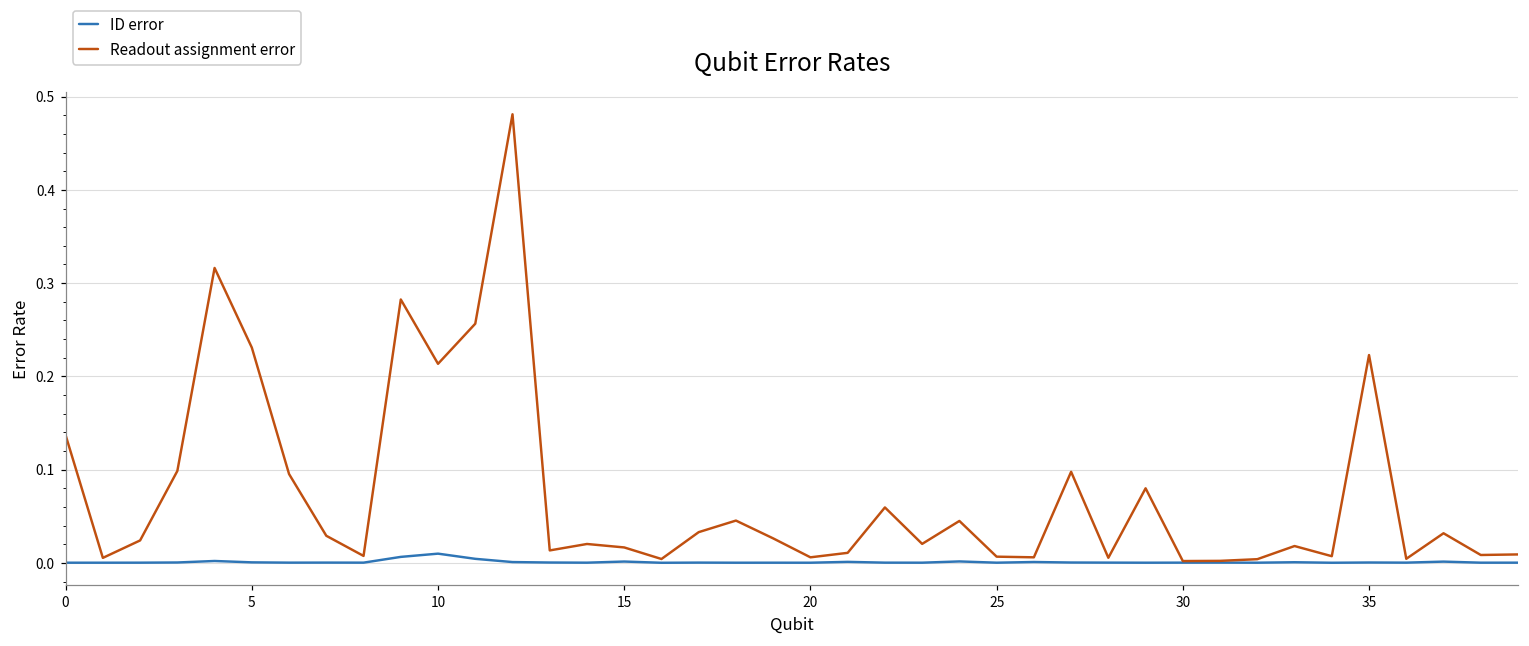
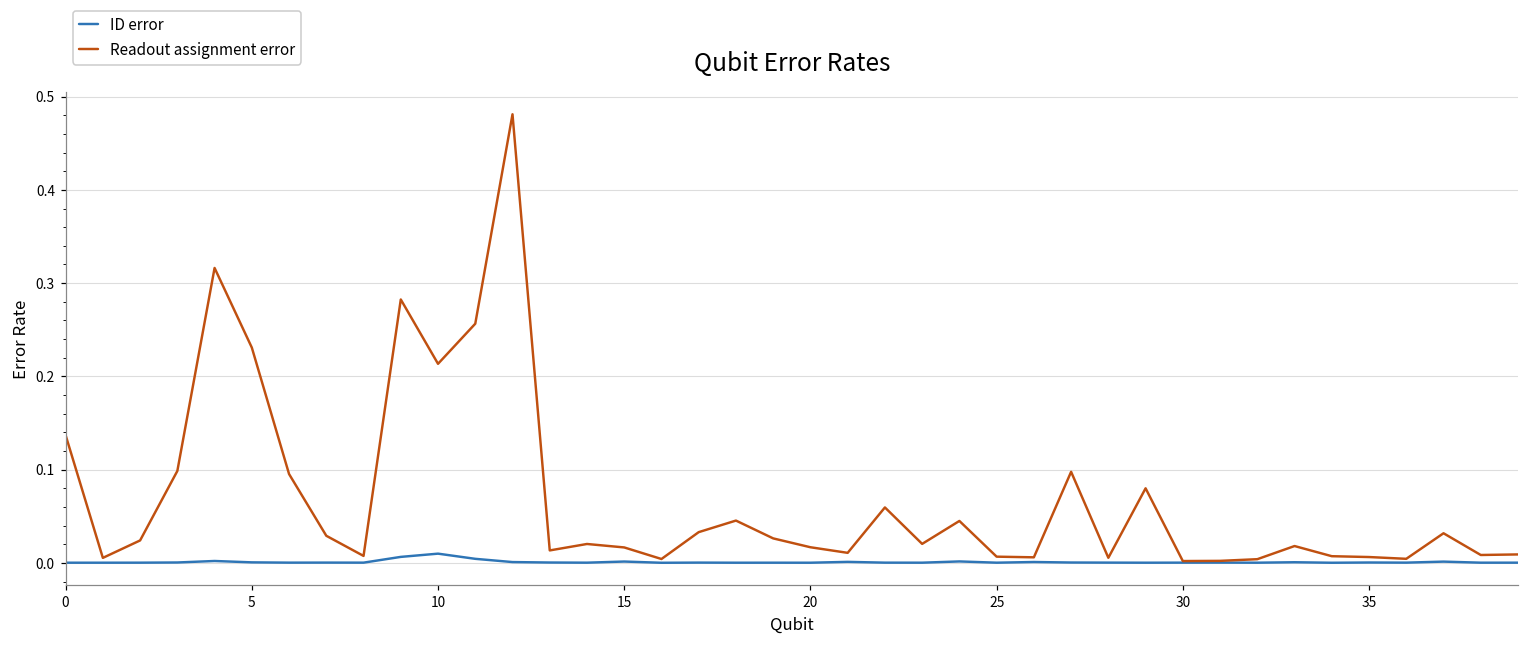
  {
    "ID error": {
      "0": 0.00,
      "5": 0.00,
      "10": 0.01,
      "15": 0.00,
      "20": 0.00,
      "25": 0.00,
      "35": 0.00
    },
    "Readout assignment error": {
      "0": 0.14,
      "5": 0.23,
      "10": 0.21,
      "15": 0.02,
-     "20": 0.01,
+     "20": 0.02,
      "25": 0.01,
-     "35": 0.22
+     "35": 0.01
    }
  }
